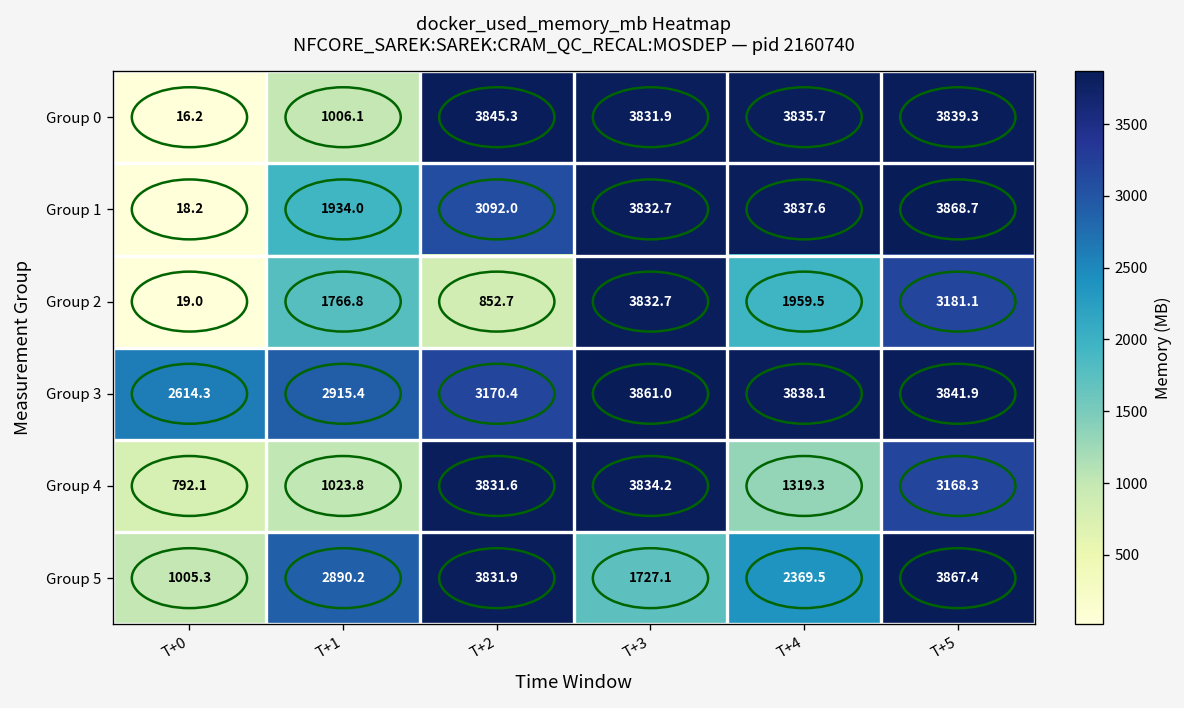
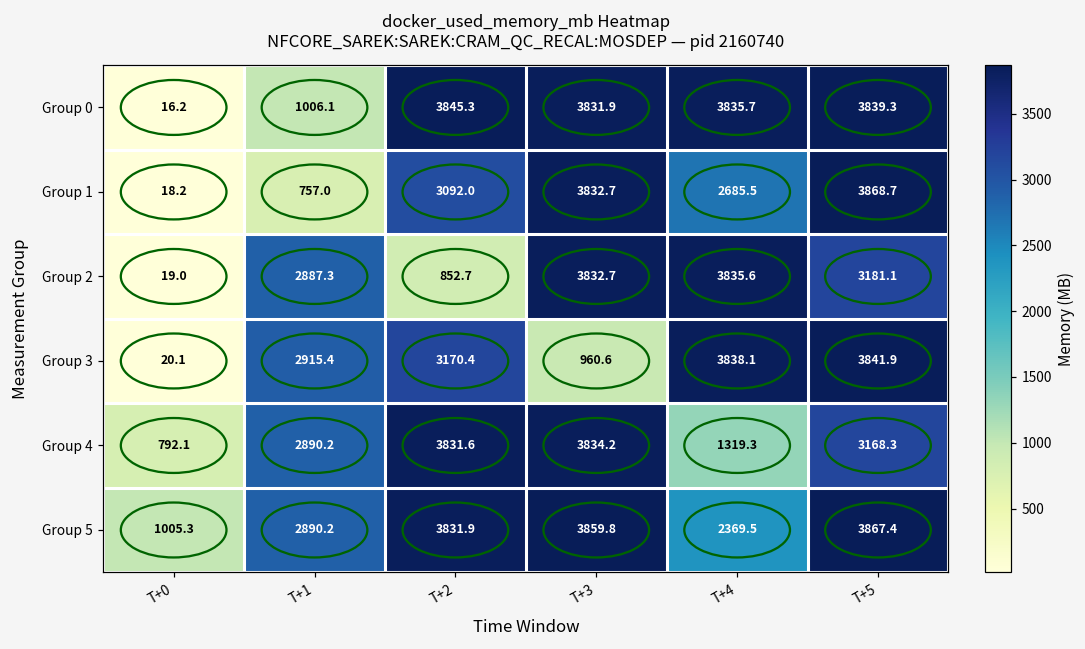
  {
    "Group 0": {
      "T+0": 16.2,
      "T+1": 1006.1,
      "T+2": 3845.3,
      "T+3": 3831.9,
      "T+4": 3835.7,
      "T+5": 3839.3
    },
    "Group 1": {
      "T+0": 18.2,
-     "T+1": 1934.0,
+     "T+1": 757.0,
      "T+2": 3092.0,
      "T+3": 3832.7,
-     "T+4": 3837.6,
+     "T+4": 2685.5,
      "T+5": 3868.7
    },
    "Group 2": {
      "T+0": 19.0,
-     "T+1": 1766.8,
+     "T+1": 2887.3,
      "T+2": 852.7,
      "T+3": 3832.7,
-     "T+4": 1959.5,
+     "T+4": 3835.6,
      "T+5": 3181.1
    },
    "Group 3": {
-     "T+0": 2614.3,
+     "T+0": 20.1,
      "T+1": 2915.4,
      "T+2": 3170.4,
-     "T+3": 3861.0,
+     "T+3": 960.6,
      "T+4": 3838.1,
      "T+5": 3841.9
    },
    "Group 4": {
      "T+0": 792.1,
-     "T+1": 1023.8,
+     "T+1": 2890.2,
      "T+2": 3831.6,
      "T+3": 3834.2,
      "T+4": 1319.3,
      "T+5": 3168.3
    },
    "Group 5": {
      "T+0": 1005.3,
      "T+1": 2890.2,
      "T+2": 3831.9,
-     "T+3": 1727.1,
+     "T+3": 3859.8,
      "T+4": 2369.5,
      "T+5": 3867.4
    }
  }
